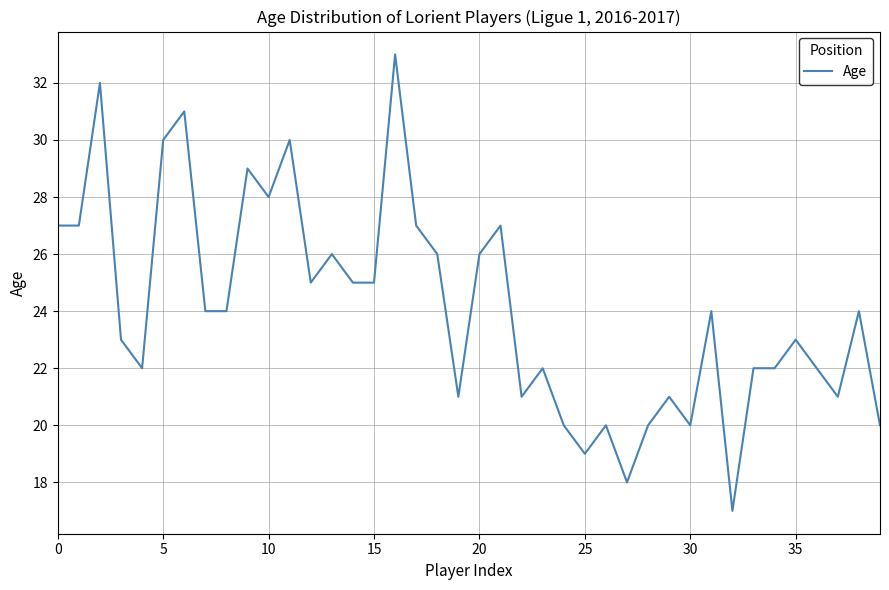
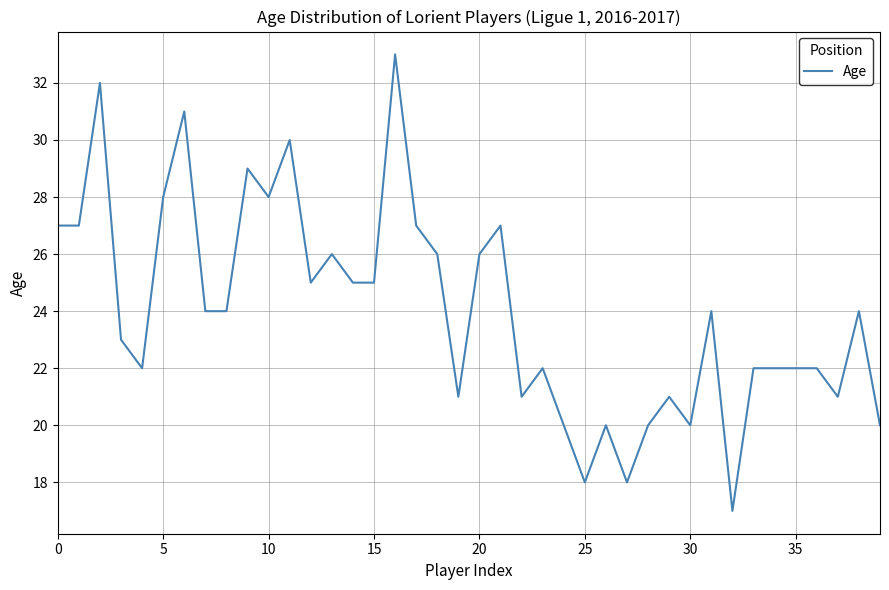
  {
    "0": 27,
-   "5": 30,
+   "5": 28,
    "10": 28,
    "15": 25,
    "20": 26,
-   "25": 19,
+   "25": 18,
    "30": 20,
-   "35": 23
+   "35": 22
  }
